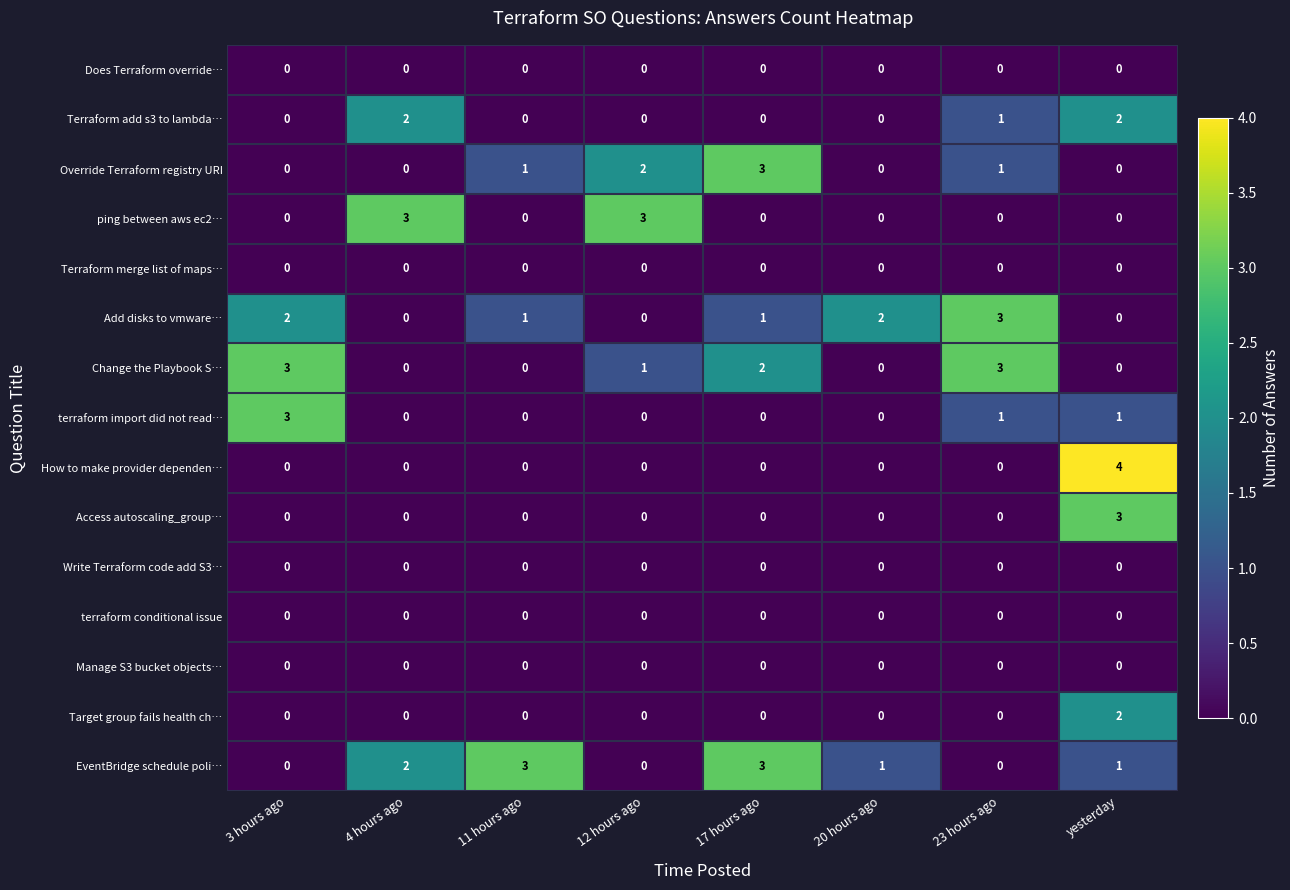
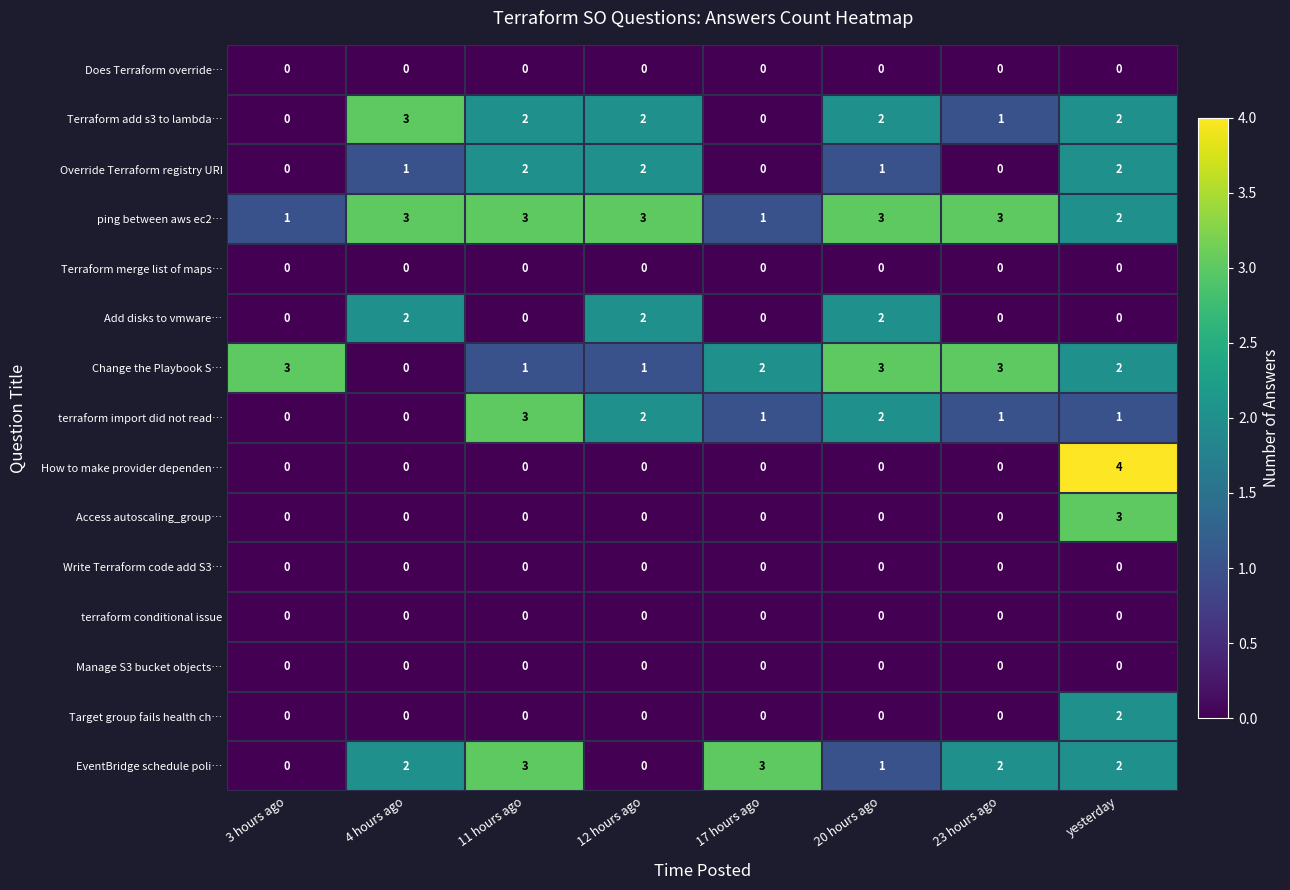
  {
    "Does Terraform override…": {
      "3 hours ago": 0,
      "4 hours ago": 0,
      "11 hours ago": 0,
      "12 hours ago": 0,
      "17 hours ago": 0,
      "20 hours ago": 0,
      "23 hours ago": 0,
      "yesterday": 0
    },
    "Terraform add s3 to lambda…": {
      "3 hours ago": 0,
-     "4 hours ago": 2,
-     "11 hours ago": 0,
-     "12 hours ago": 0,
+     "4 hours ago": 3,
+     "11 hours ago": 2,
+     "12 hours ago": 2,
      "17 hours ago": 0,
-     "20 hours ago": 0,
+     "20 hours ago": 2,
      "23 hours ago": 1,
      "yesterday": 2
    },
    "Override Terraform registry URI": {
      "3 hours ago": 0,
-     "4 hours ago": 0,
-     "11 hours ago": 1,
+     "4 hours ago": 1,
+     "11 hours ago": 2,
      "12 hours ago": 2,
-     "17 hours ago": 3,
-     "20 hours ago": 0,
-     "23 hours ago": 1,
-     "yesterday": 0
+     "17 hours ago": 0,
+     "20 hours ago": 1,
+     "23 hours ago": 0,
+     "yesterday": 2
    },
    "ping between aws ec2…": {
-     "3 hours ago": 0,
+     "3 hours ago": 1,
      "4 hours ago": 3,
-     "11 hours ago": 0,
+     "11 hours ago": 3,
      "12 hours ago": 3,
-     "17 hours ago": 0,
-     "20 hours ago": 0,
-     "23 hours ago": 0,
-     "yesterday": 0
+     "17 hours ago": 1,
+     "20 hours ago": 3,
+     "23 hours ago": 3,
+     "yesterday": 2
    },
    "Terraform merge list of maps…": {
      "3 hours ago": 0,
      "4 hours ago": 0,
      "11 hours ago": 0,
      "12 hours ago": 0,
      "17 hours ago": 0,
      "20 hours ago": 0,
      "23 hours ago": 0,
      "yesterday": 0
    },
    "Add disks to vmware…": {
-     "3 hours ago": 2,
-     "4 hours ago": 0,
-     "11 hours ago": 1,
-     "12 hours ago": 0,
-     "17 hours ago": 1,
+     "3 hours ago": 0,
+     "4 hours ago": 2,
+     "11 hours ago": 0,
+     "12 hours ago": 2,
+     "17 hours ago": 0,
      "20 hours ago": 2,
-     "23 hours ago": 3,
+     "23 hours ago": 0,
      "yesterday": 0
    },
    "Change the Playbook S…": {
      "3 hours ago": 3,
      "4 hours ago": 0,
-     "11 hours ago": 0,
+     "11 hours ago": 1,
      "12 hours ago": 1,
      "17 hours ago": 2,
-     "20 hours ago": 0,
+     "20 hours ago": 3,
      "23 hours ago": 3,
-     "yesterday": 0
+     "yesterday": 2
    },
    "terraform import did not read…": {
-     "3 hours ago": 3,
+     "3 hours ago": 0,
      "4 hours ago": 0,
-     "11 hours ago": 0,
-     "12 hours ago": 0,
-     "17 hours ago": 0,
-     "20 hours ago": 0,
+     "11 hours ago": 3,
+     "12 hours ago": 2,
+     "17 hours ago": 1,
+     "20 hours ago": 2,
      "23 hours ago": 1,
      "yesterday": 1
    },
    "How to make provider dependen…": {
      "3 hours ago": 0,
      "4 hours ago": 0,
      "11 hours ago": 0,
      "12 hours ago": 0,
      "17 hours ago": 0,
      "20 hours ago": 0,
      "23 hours ago": 0,
      "yesterday": 4
    },
    "Access autoscaling_group…": {
      "3 hours ago": 0,
      "4 hours ago": 0,
      "11 hours ago": 0,
      "12 hours ago": 0,
      "17 hours ago": 0,
      "20 hours ago": 0,
      "23 hours ago": 0,
      "yesterday": 3
    },
    "Write Terraform code add S3…": {
      "3 hours ago": 0,
      "4 hours ago": 0,
      "11 hours ago": 0,
      "12 hours ago": 0,
      "17 hours ago": 0,
      "20 hours ago": 0,
      "23 hours ago": 0,
      "yesterday": 0
    },
    "terraform conditional issue": {
      "3 hours ago": 0,
      "4 hours ago": 0,
      "11 hours ago": 0,
      "12 hours ago": 0,
      "17 hours ago": 0,
      "20 hours ago": 0,
      "23 hours ago": 0,
      "yesterday": 0
    },
    "Manage S3 bucket objects…": {
      "3 hours ago": 0,
      "4 hours ago": 0,
      "11 hours ago": 0,
      "12 hours ago": 0,
      "17 hours ago": 0,
      "20 hours ago": 0,
      "23 hours ago": 0,
      "yesterday": 0
    },
    "Target group fails health ch…": {
      "3 hours ago": 0,
      "4 hours ago": 0,
      "11 hours ago": 0,
      "12 hours ago": 0,
      "17 hours ago": 0,
      "20 hours ago": 0,
      "23 hours ago": 0,
      "yesterday": 2
    },
    "EventBridge schedule poli…": {
      "3 hours ago": 0,
      "4 hours ago": 2,
      "11 hours ago": 3,
      "12 hours ago": 0,
      "17 hours ago": 3,
      "20 hours ago": 1,
-     "23 hours ago": 0,
-     "yesterday": 1
+     "23 hours ago": 2,
+     "yesterday": 2
    }
  }
